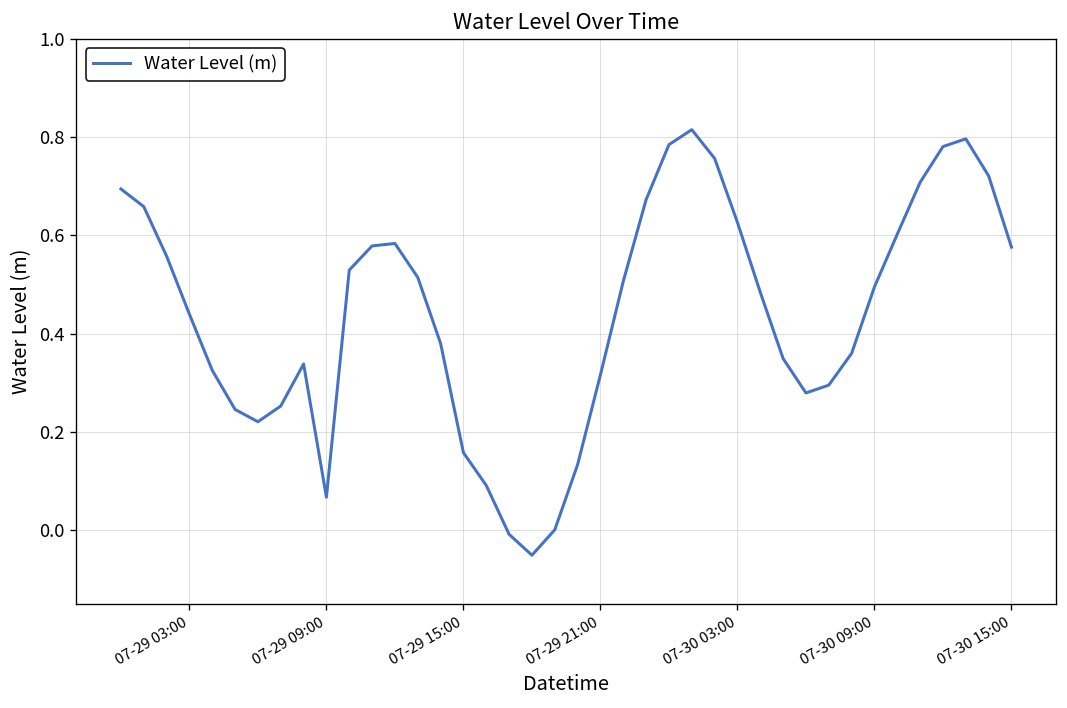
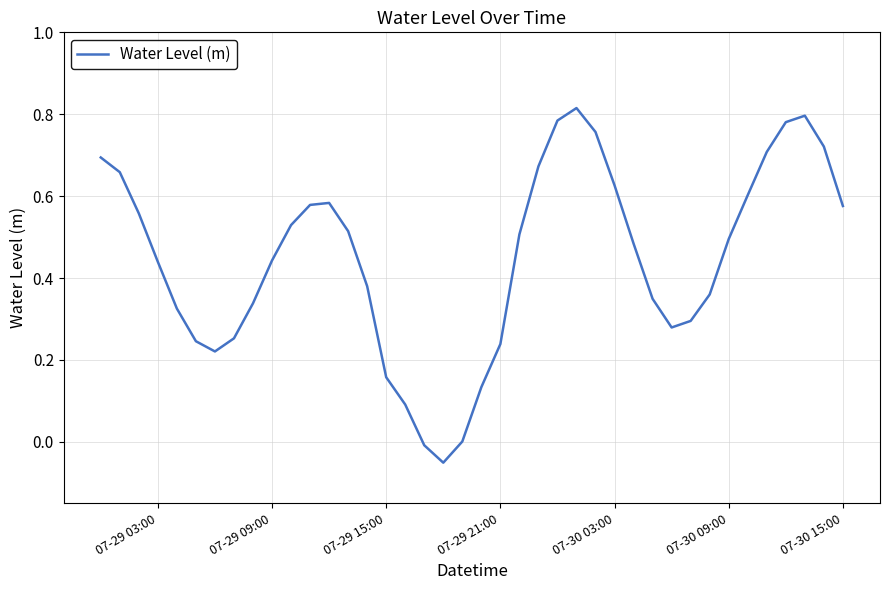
  {
    "07-29 03:00": 0.44,
-   "07-29 09:00": 0.07,
+   "07-29 09:00": 0.44,
    "07-29 15:00": 0.16,
-   "07-29 21:00": 0.32,
+   "07-29 21:00": 0.24,
    "07-30 03:00": 0.63,
    "07-30 09:00": 0.50,
    "07-30 15:00": 0.58
  }
